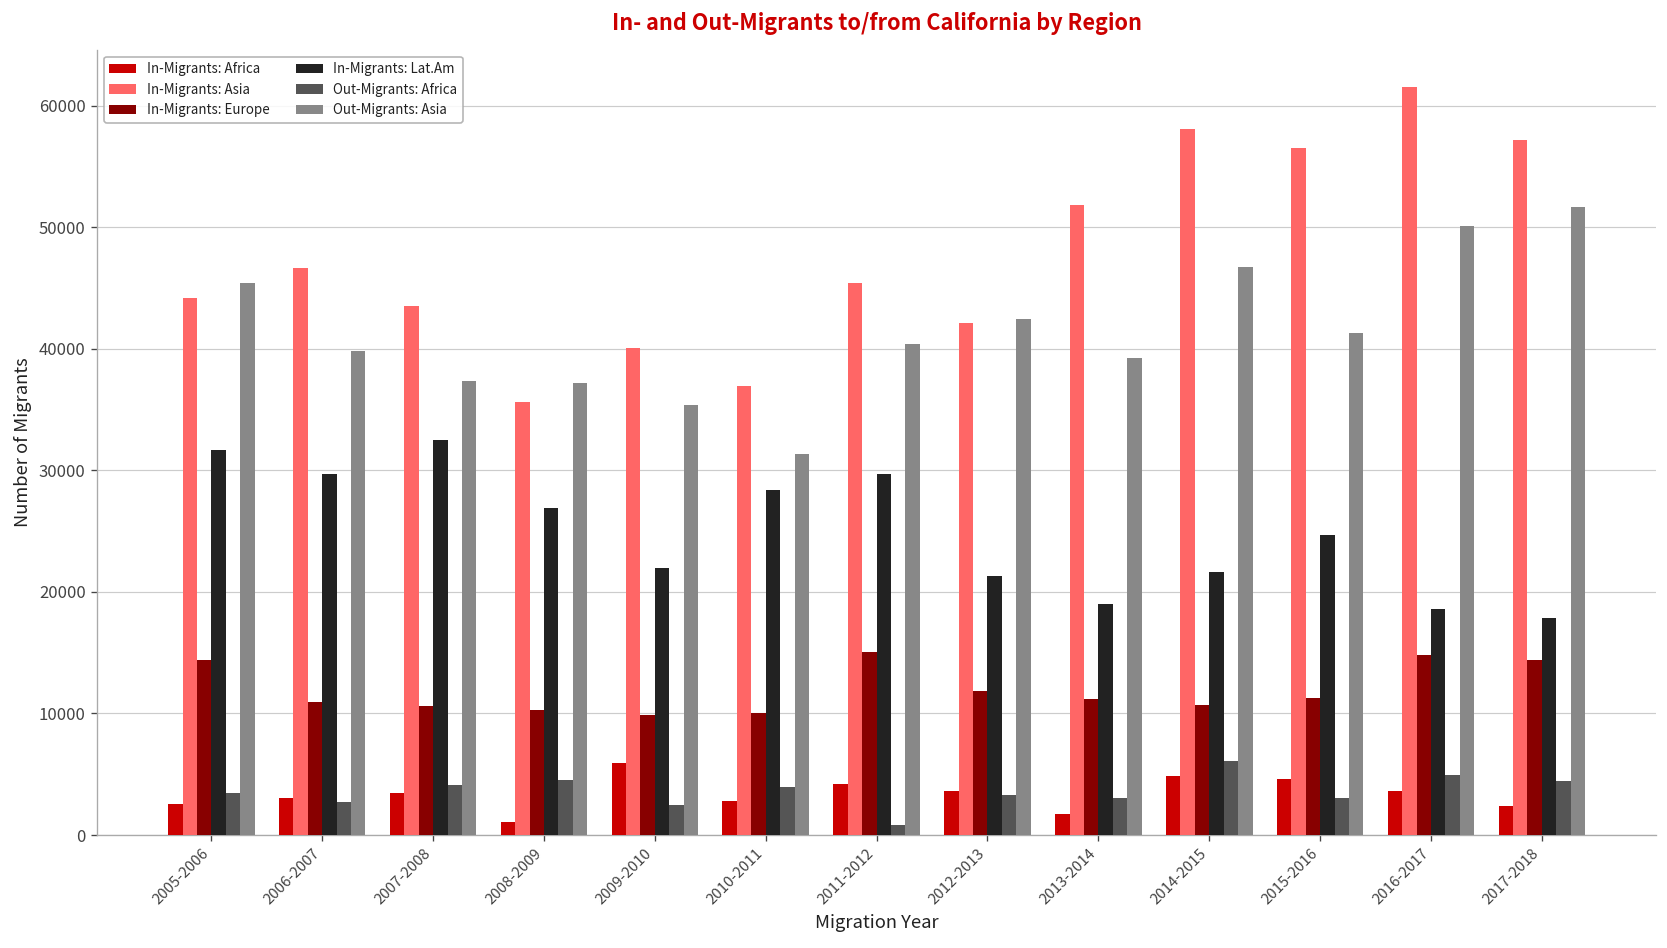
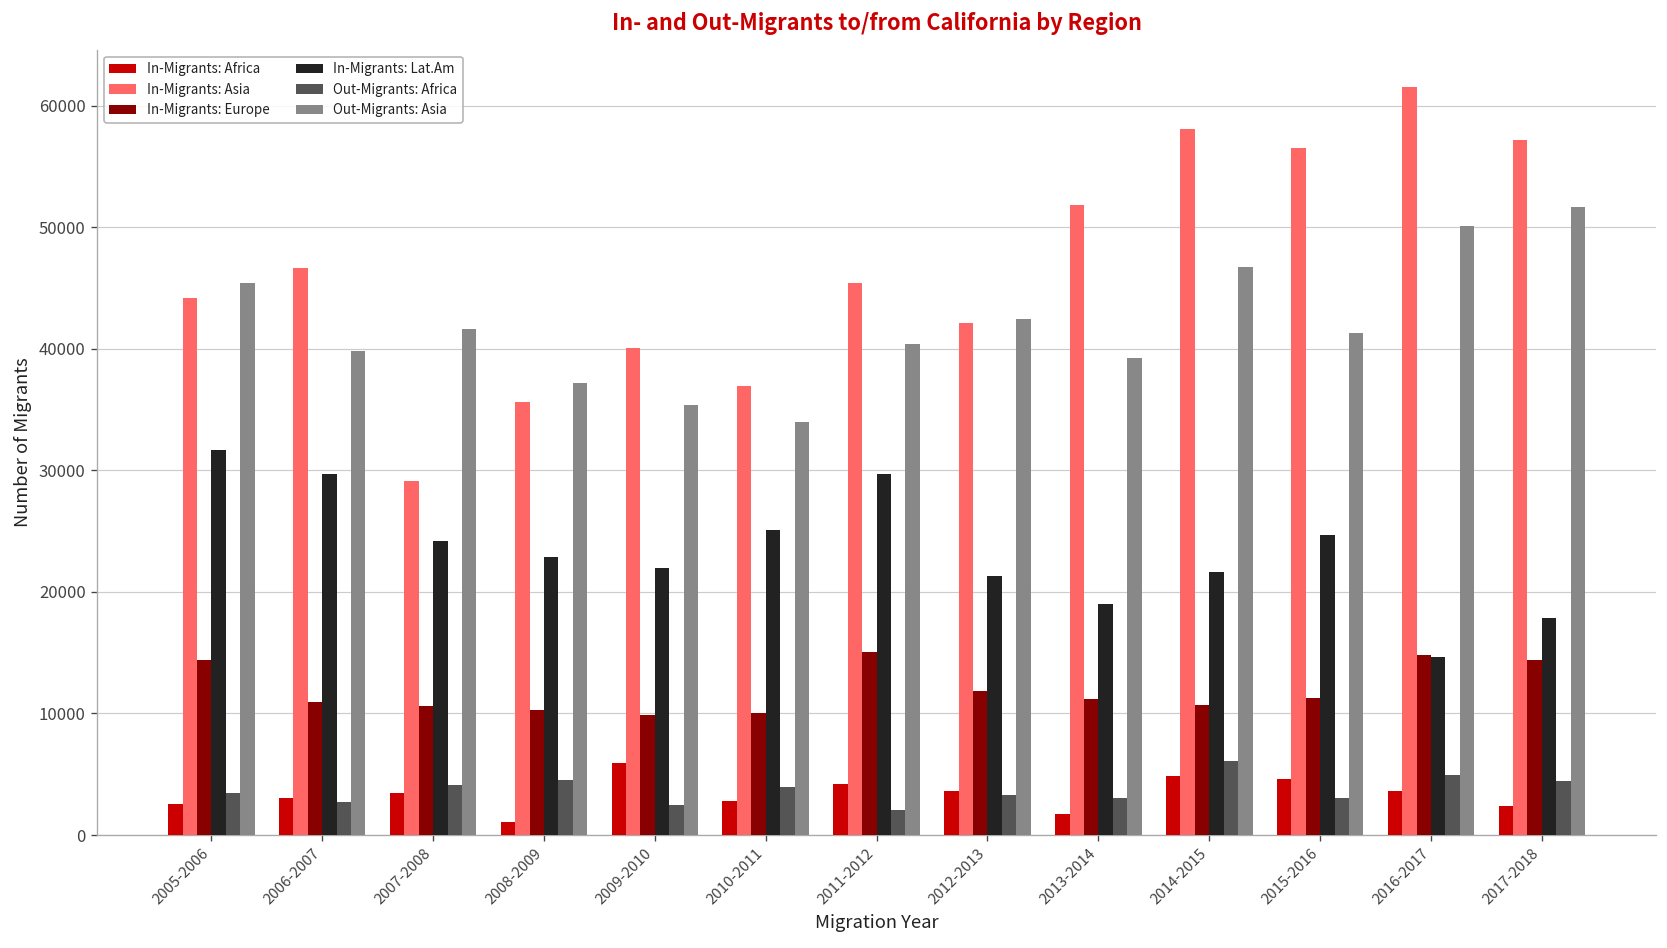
  {
    "In-Migrants: Africa": {
      "2005-2006": 2500,
      "2006-2007": 3000,
      "2007-2008": 3500,
      "2008-2009": 1100,
      "2009-2010": 5900,
      "2010-2011": 2800,
      "2011-2012": 4200,
      "2012-2013": 3600,
      "2013-2014": 1700,
      "2014-2015": 4800,
      "2015-2016": 4600,
      "2016-2017": 3600,
      "2017-2018": 2400
    },
    "In-Migrants: Asia": {
      "2005-2006": 44100,
      "2006-2007": 46600,
-     "2007-2008": 43500,
+     "2007-2008": 29200,
      "2008-2009": 35600,
      "2009-2010": 40100,
      "2010-2011": 36900,
      "2011-2012": 45400,
      "2012-2013": 42100,
      "2013-2014": 51800,
      "2014-2015": 58100,
      "2015-2016": 56500,
      "2016-2017": 61500,
      "2017-2018": 57100
    },
    "In-Migrants: Europe": {
      "2005-2006": 14400,
      "2006-2007": 11000,
      "2007-2008": 10600,
      "2008-2009": 10300,
      "2009-2010": 9800,
      "2010-2011": 10000,
      "2011-2012": 15100,
      "2012-2013": 11900,
      "2013-2014": 11200,
      "2014-2015": 10700,
      "2015-2016": 11200,
      "2016-2017": 14800,
      "2017-2018": 14400
    },
    "In-Migrants: Lat.Am": {
      "2005-2006": 31700,
      "2006-2007": 29700,
-     "2007-2008": 32500,
-     "2008-2009": 26900,
+     "2007-2008": 24200,
+     "2008-2009": 22900,
      "2009-2010": 22000,
-     "2010-2011": 28400,
+     "2010-2011": 25100,
      "2011-2012": 29700,
      "2012-2013": 21300,
      "2013-2014": 19000,
      "2014-2015": 21700,
      "2015-2016": 24700,
-     "2016-2017": 18600,
+     "2016-2017": 14700,
      "2017-2018": 17800
    },
    "Out-Migrants: Africa": {
      "2005-2006": 3500,
      "2006-2007": 2700,
      "2007-2008": 4100,
      "2008-2009": 4500,
      "2009-2010": 2500,
      "2010-2011": 3900,
-     "2011-2012": 800,
+     "2011-2012": 2100,
      "2012-2013": 3300,
      "2013-2014": 3100,
      "2014-2015": 6100,
      "2015-2016": 3000,
      "2016-2017": 4900,
      "2017-2018": 4500
    },
    "Out-Migrants: Asia": {
      "2005-2006": 45400,
      "2006-2007": 39800,
-     "2007-2008": 37300,
+     "2007-2008": 41600,
      "2008-2009": 37200,
      "2009-2010": 35400,
-     "2010-2011": 31300,
+     "2010-2011": 33900,
      "2011-2012": 40400,
      "2012-2013": 42500,
      "2013-2014": 39200,
      "2014-2015": 46700,
      "2015-2016": 41300,
      "2016-2017": 50100,
      "2017-2018": 51700
    }
  }
